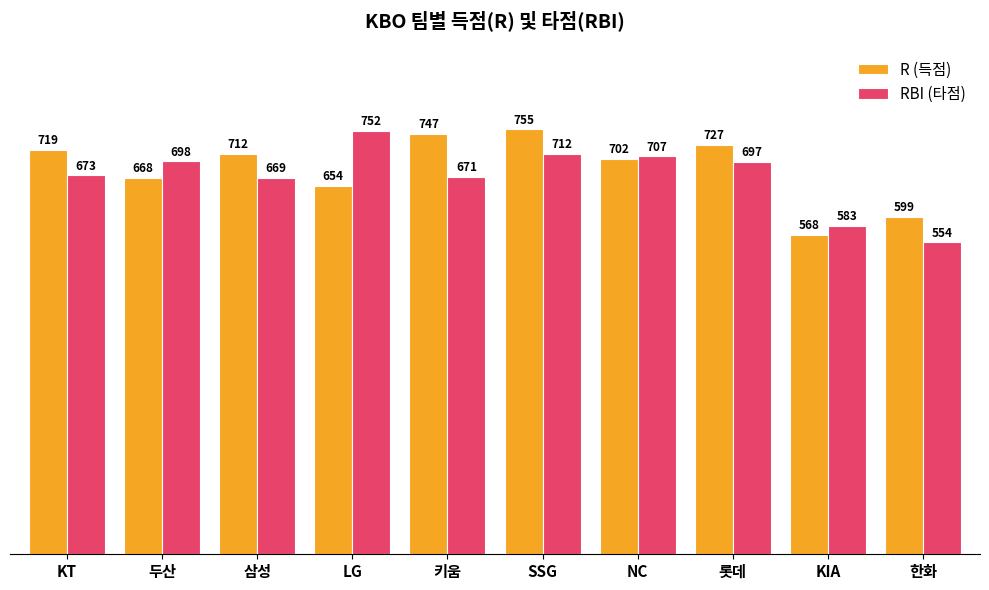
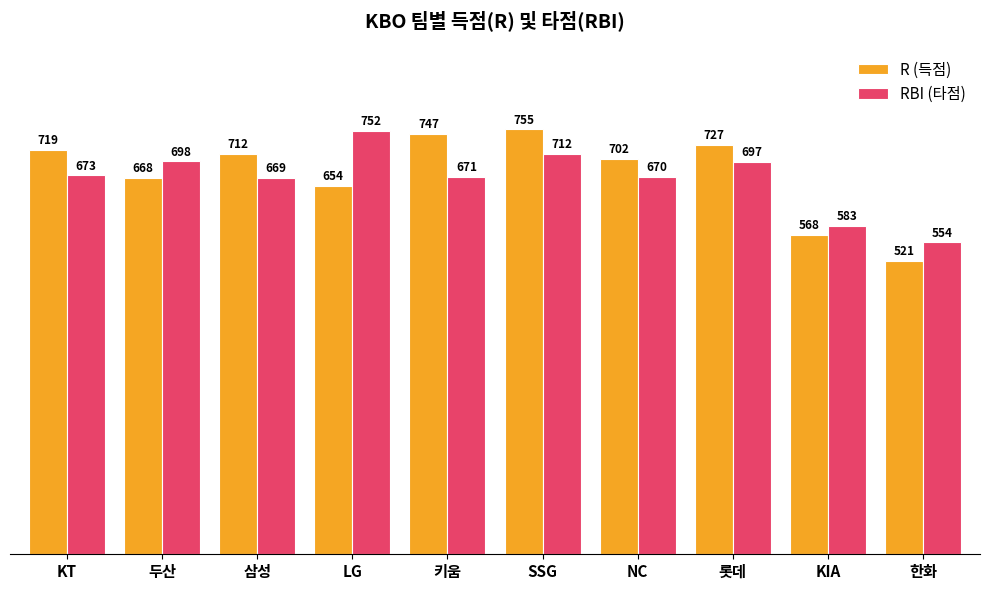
  {
    "R (득점)": {
      "KT": 719,
      "두산": 668,
      "삼성": 712,
      "LG": 654,
      "키움": 747,
      "SSG": 755,
      "NC": 702,
      "롯데": 727,
      "KIA": 568,
-     "한화": 599
+     "한화": 521
    },
    "RBI (타점)": {
      "KT": 673,
      "두산": 698,
      "삼성": 669,
      "LG": 752,
      "키움": 671,
      "SSG": 712,
-     "NC": 707,
+     "NC": 670,
      "롯데": 697,
      "KIA": 583,
      "한화": 554
    }
  }
